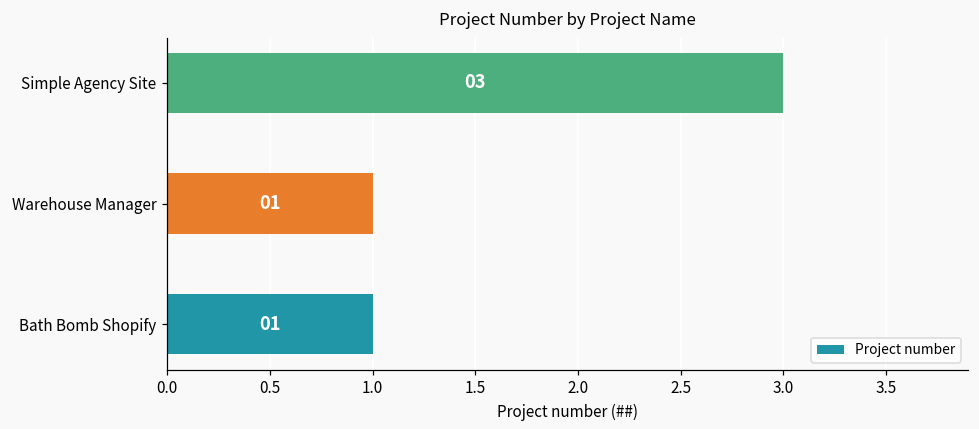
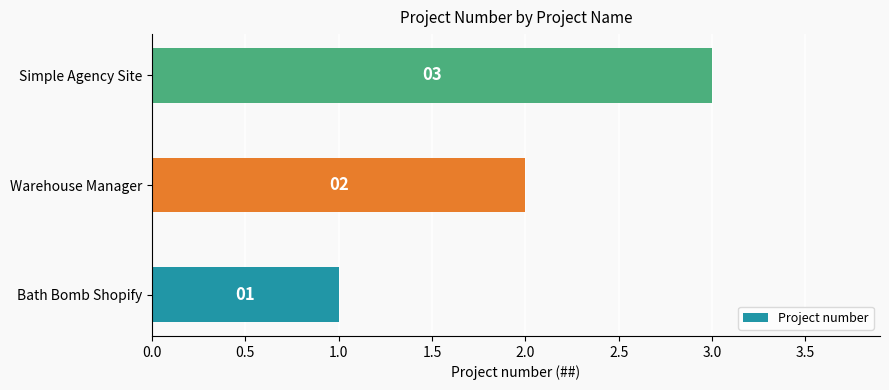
  {
    "Simple Agency Site": "03",
-   "Warehouse Manager": "01",
+   "Warehouse Manager": "02",
    "Bath Bomb Shopify": "01"
  }
